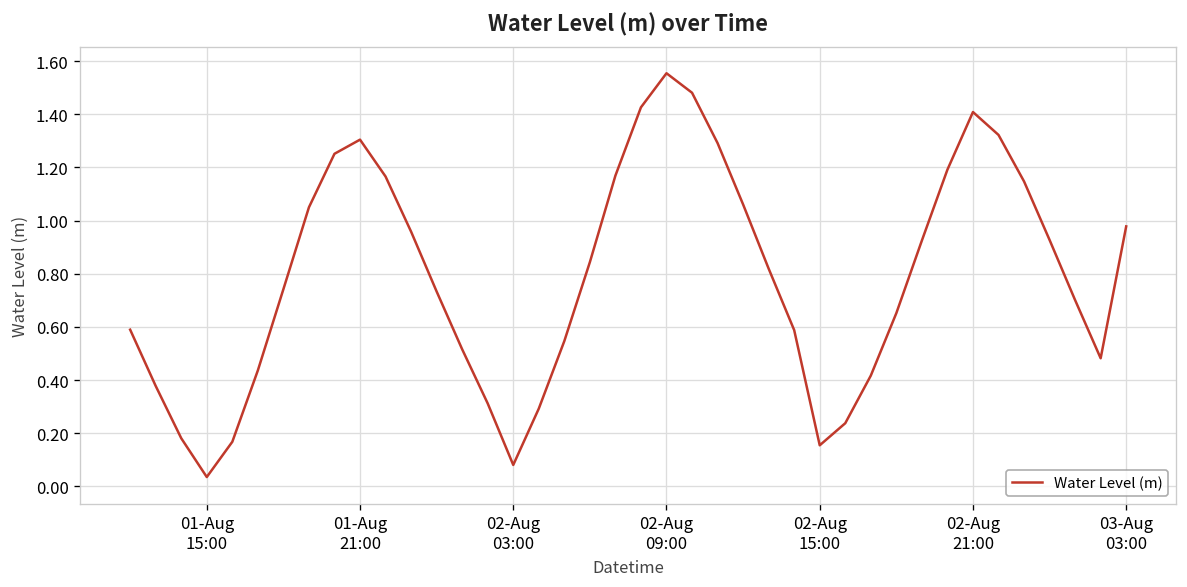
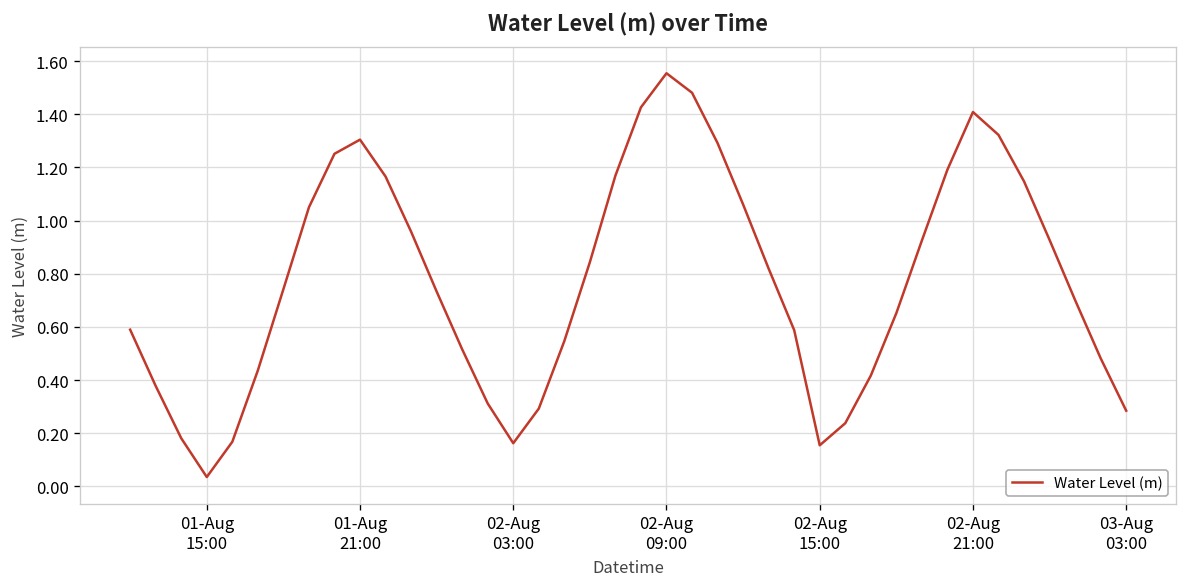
  {
    "01-Aug 15:00": 0.04,
    "01-Aug 21:00": 1.30,
-   "02-Aug 03:00": 0.08,
+   "02-Aug 03:00": 0.16,
    "02-Aug 09:00": 1.55,
    "02-Aug 15:00": 0.15,
    "02-Aug 21:00": 1.41,
-   "03-Aug 03:00": 0.98
+   "03-Aug 03:00": 0.28
  }
